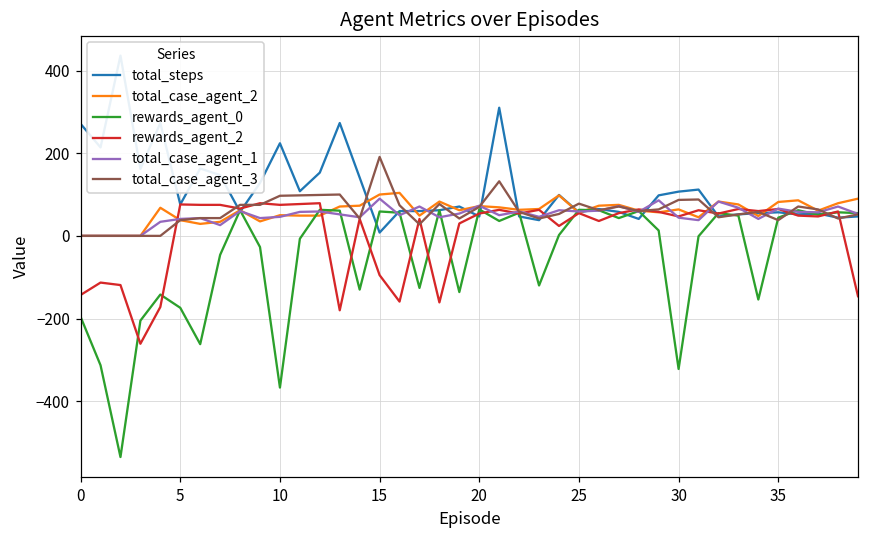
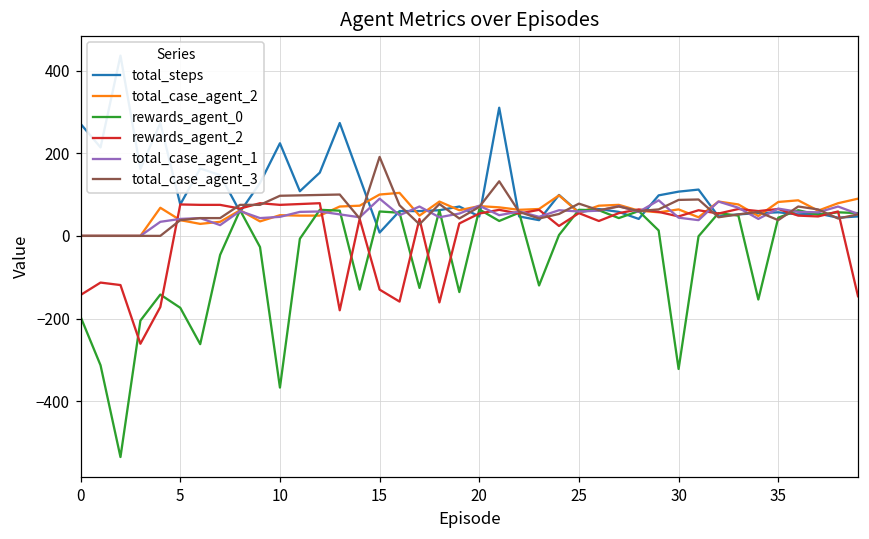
  {
    "total_steps": {
      "0": 270,
      "10": 220,
      "15": 10,
      "20": 50,
      "30": 110,
      "35": 60
    },
    "total_case_agent_2": {
      "15": 100,
      "30": 60,
      "35": 80
    },
    "rewards_agent_0": {
      "0": -200,
      "5": -170,
      "10": -370,
      "15": 60,
      "30": -320
    },
    "rewards_agent_2": {
      "0": -140,
      "10": 80,
-     "15": -100,
+     "15": -130,
      "20": 50
    },
    "total_case_agent_1": {
      "15": 90
    },
    "total_case_agent_3": {
      "10": 100,
      "15": 190,
      "25": 80,
      "30": 90
    }
  }
